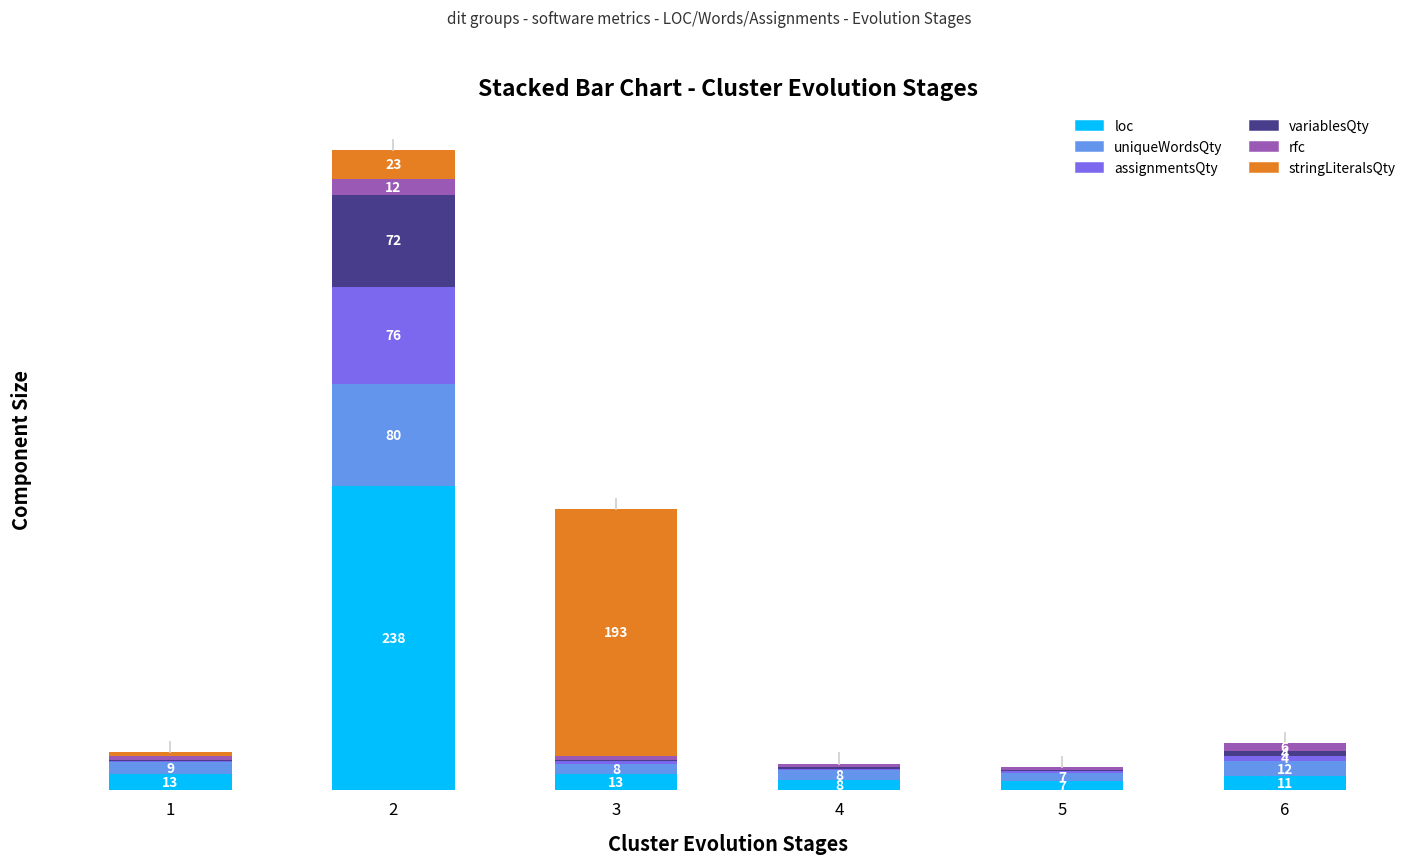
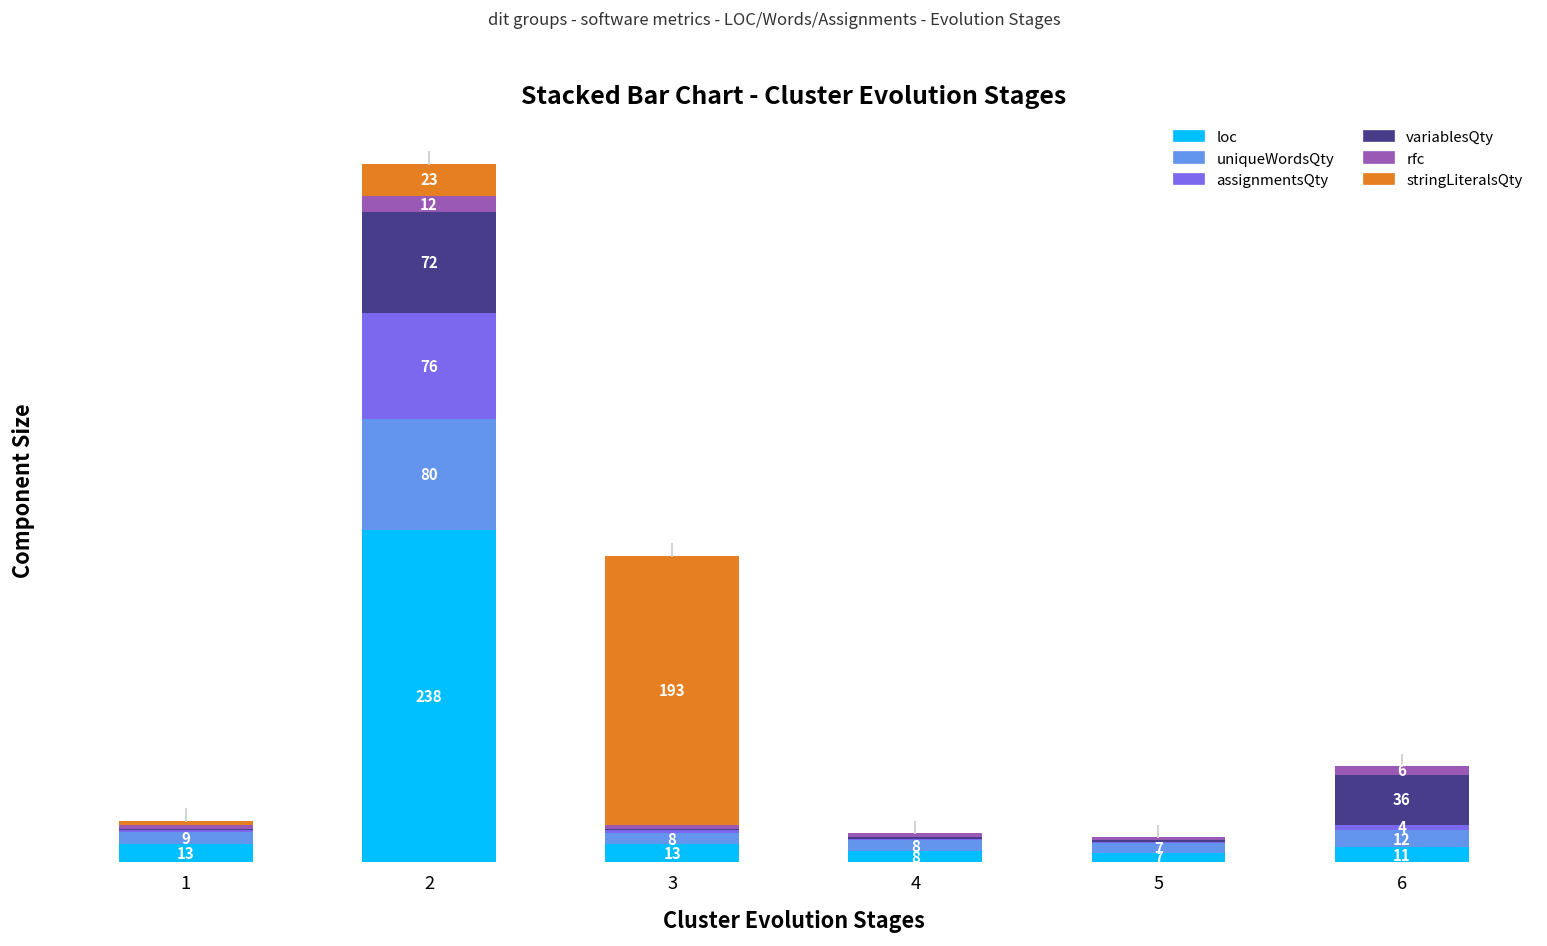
  {
    "loc": {
      "1": 13,
      "2": 238,
      "3": 13,
      "6": 11
    },
    "variablesQty": {
      "2": 72,
-     "6": 4
+     "6": 36
    },
    "rfc": {
      "2": 12
    },
    "stringLiteralsQty": {
      "2": 23,
      "3": 193
    }
  }
